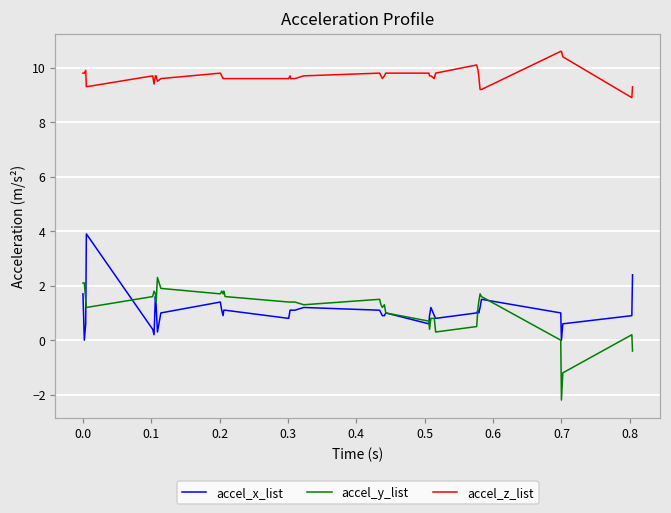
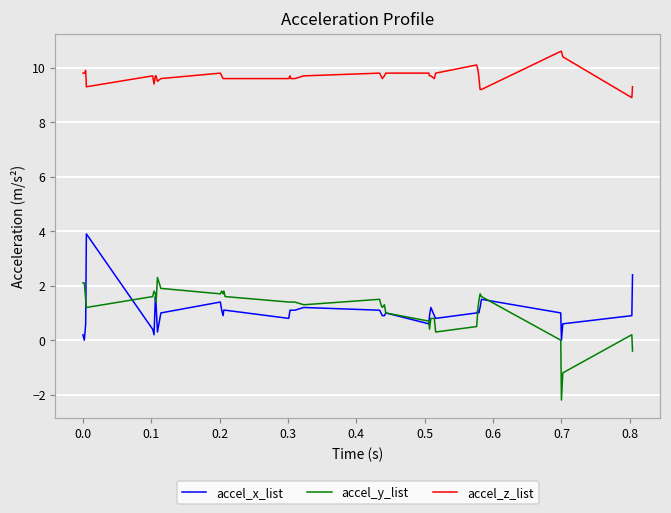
  {
    "accel_x_list": {
-     "0.0": 1.7
+     "0.0": 0.2
    },
    "accel_y_list": {
      "0.0": 2.1,
      "0.7": -2.2
    },
    "accel_z_list": {
      "0.0": 9.8,
      "0.7": 10.6
    }
  }
